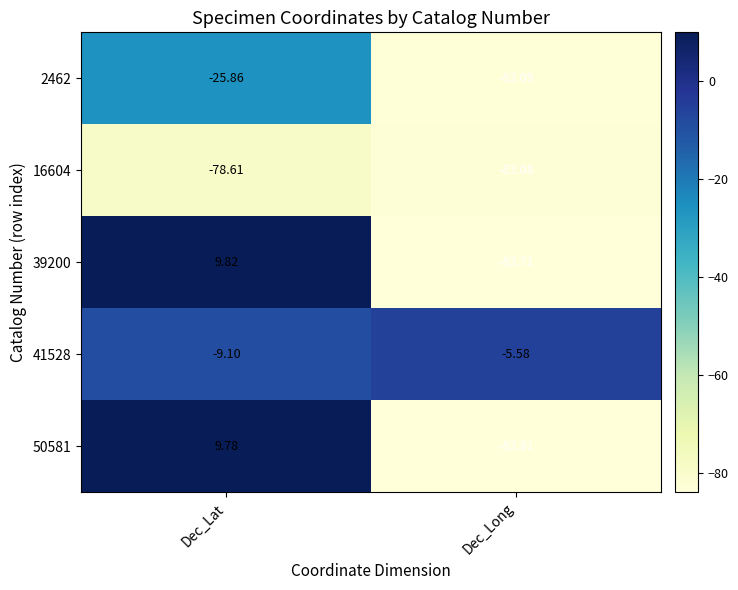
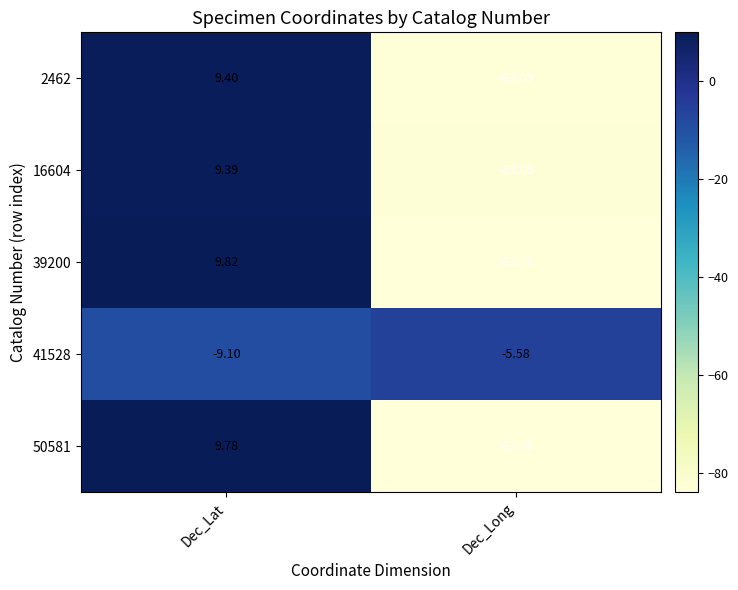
  {
    "2462": {
-     "Dec_Lat": -25.86
+     "Dec_Lat": 9.40
    },
    "16604": {
-     "Dec_Lat": -78.61
+     "Dec_Lat": 9.39
    },
    "39200": {
      "Dec_Lat": 9.82
    },
    "41528": {
      "Dec_Lat": -9.10,
      "Dec_Long": -5.58
    },
    "50581": {
      "Dec_Lat": 9.78
    }
  }
